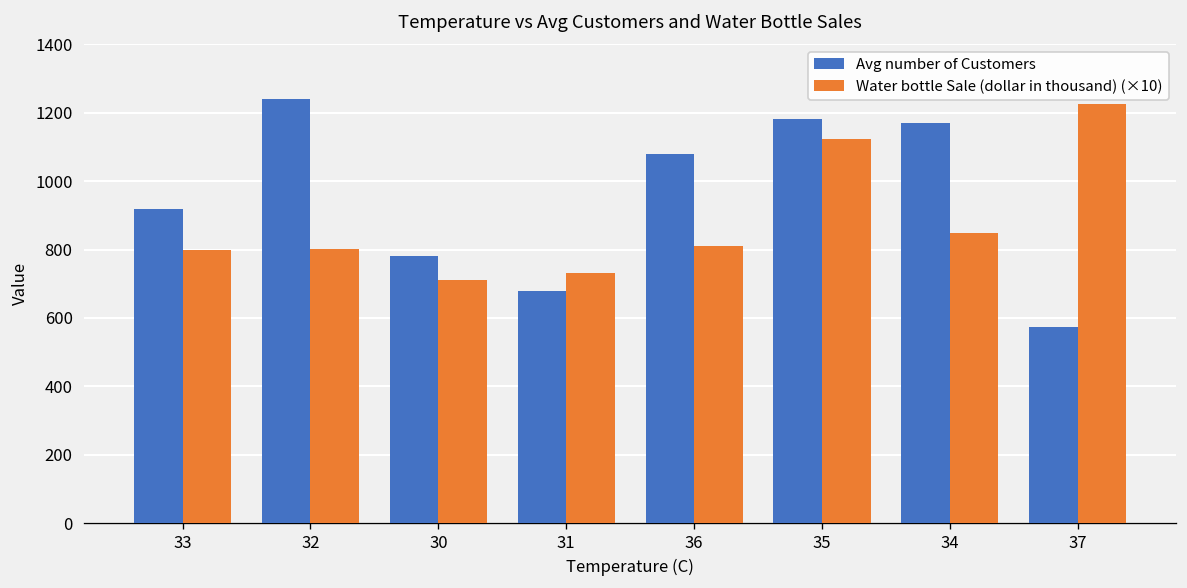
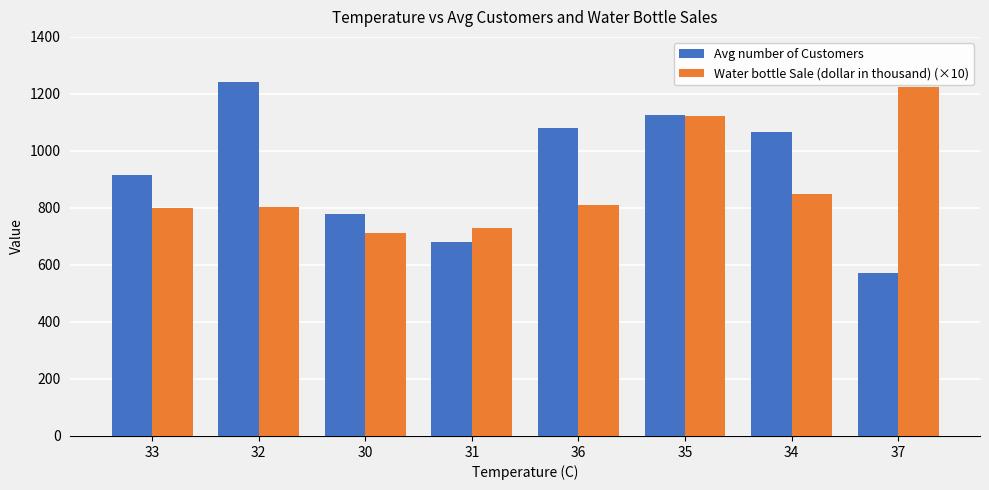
  {
    "Avg number of Customers": {
      "33": 920,
      "32": 1240,
      "30": 780,
      "31": 680,
      "36": 1080,
-     "35": 1180,
-     "34": 1170,
+     "35": 1130,
+     "34": 1070,
      "37": 570
    },
    "Water bottle Sale (dollar in thousand) (×10)": {
      "33": 800,
      "32": 800,
      "30": 710,
      "31": 730,
      "36": 810,
      "35": 1120,
      "34": 850,
      "37": 1220
    }
  }
